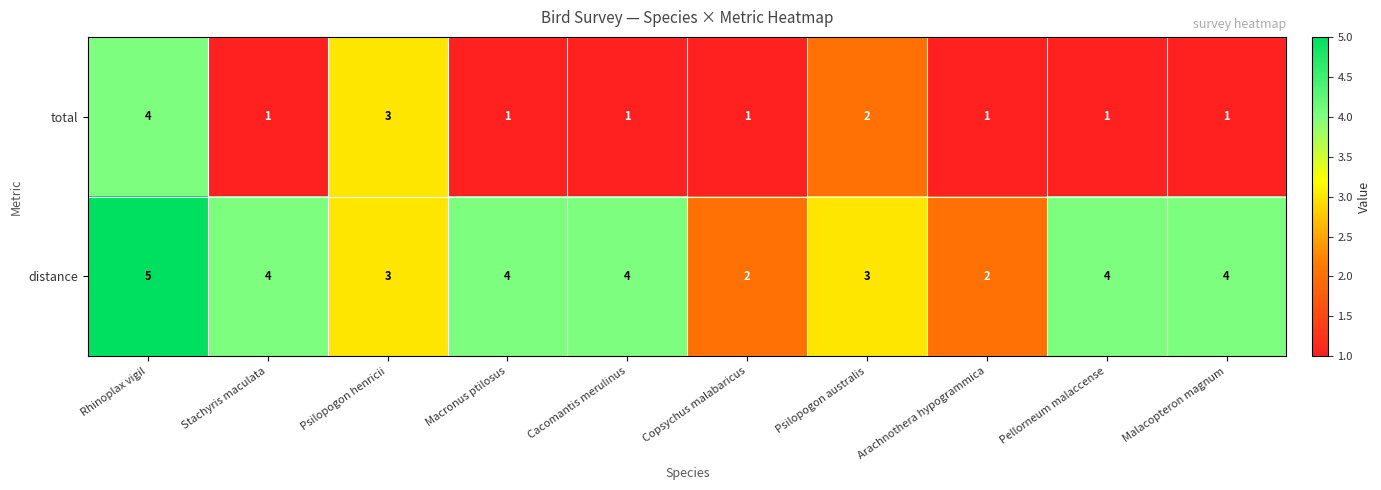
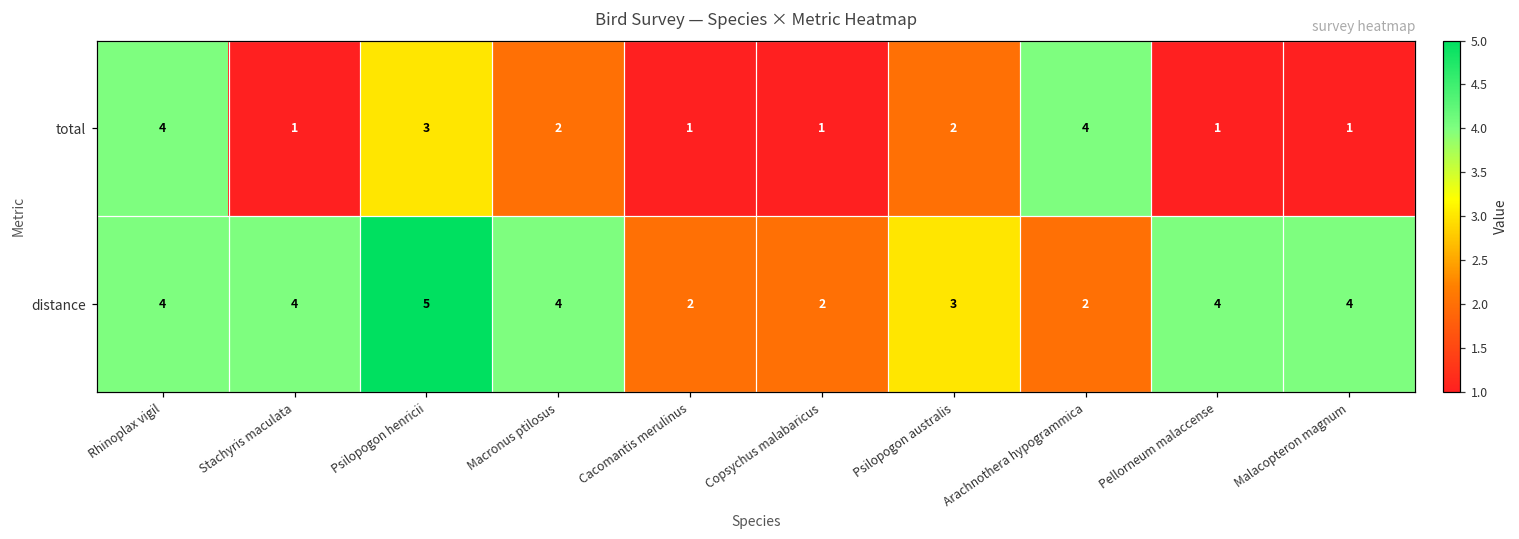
  {
    "total": {
      "Rhinoplax vigil": 4,
      "Stachyris maculata": 1,
      "Psilopogon henricii": 3,
-     "Macronus ptilosus": 1,
+     "Macronus ptilosus": 2,
      "Cacomantis merulinus": 1,
      "Copsychus malabaricus": 1,
      "Psilopogon australis": 2,
-     "Arachnothera hypogrammica": 1,
+     "Arachnothera hypogrammica": 4,
      "Pellorneum malaccense": 1,
      "Malacopteron magnum": 1
    },
    "distance": {
-     "Rhinoplax vigil": 5,
+     "Rhinoplax vigil": 4,
      "Stachyris maculata": 4,
-     "Psilopogon henricii": 3,
+     "Psilopogon henricii": 5,
      "Macronus ptilosus": 4,
-     "Cacomantis merulinus": 4,
+     "Cacomantis merulinus": 2,
      "Copsychus malabaricus": 2,
      "Psilopogon australis": 3,
      "Arachnothera hypogrammica": 2,
      "Pellorneum malaccense": 4,
      "Malacopteron magnum": 4
    }
  }
